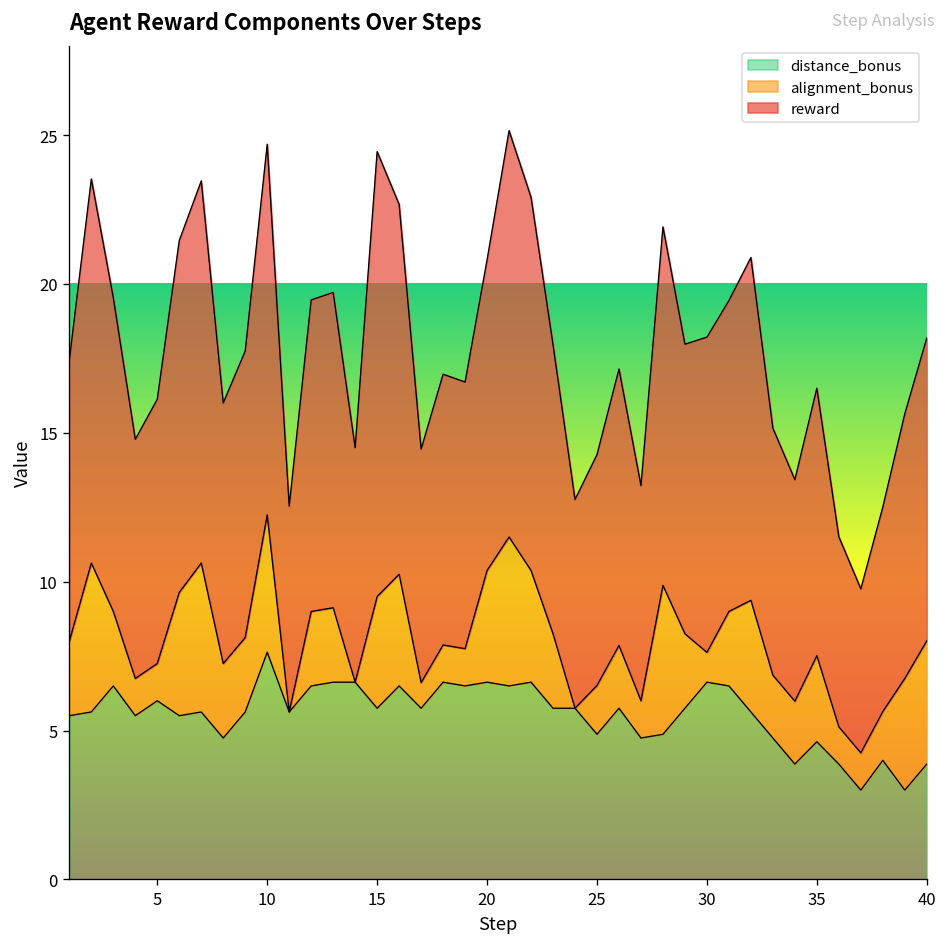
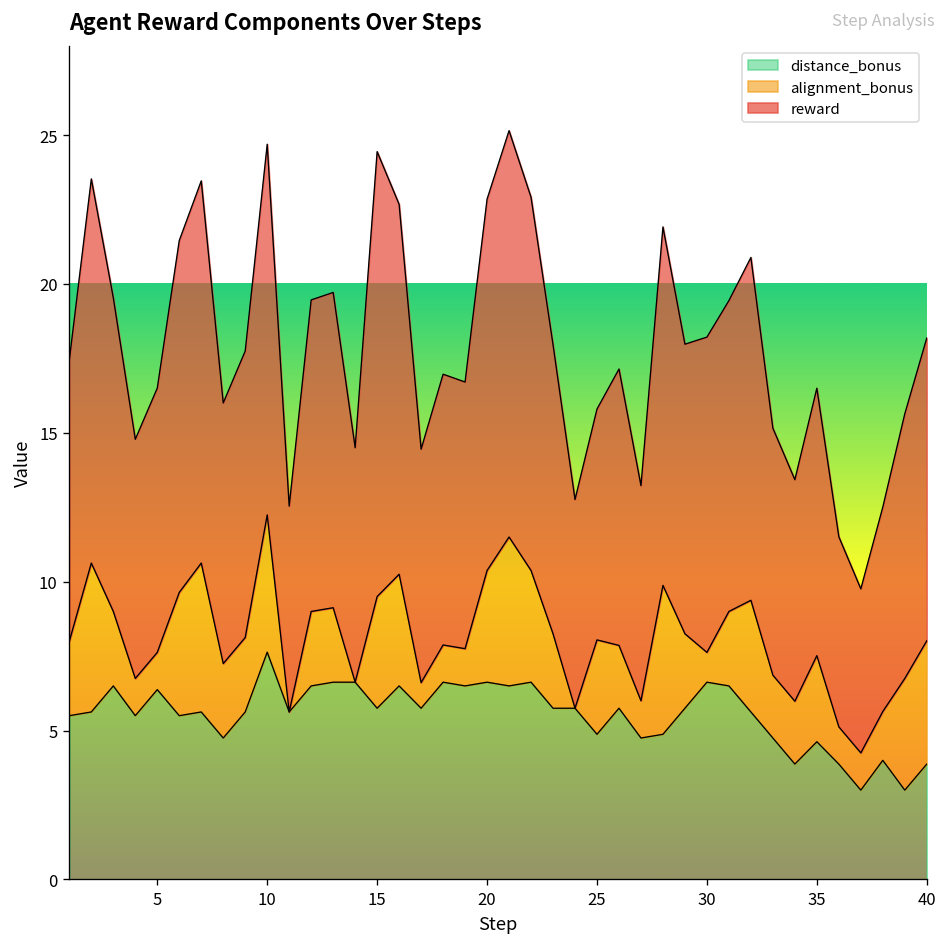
  {
    "distance_bonus": {
-     "5": 6.0,
+     "5": 6.4,
      "10": 7.6,
      "15": 5.8,
      "20": 6.6,
      "25": 4.9,
      "30": 6.6,
      "35": 4.6,
      "40": 3.9
    },
    "alignment_bonus": {
      "5": 1.3,
      "10": 4.6,
      "15": 3.8,
      "20": 3.8,
-     "25": 1.6,
+     "25": 3.2,
      "30": 1.0,
      "35": 2.9,
      "40": 4.1
    },
    "reward": {
      "5": 8.9,
      "10": 12.4,
      "15": 14.9,
-     "20": 10.4,
+     "20": 12.5,
      "25": 7.8,
      "30": 10.6,
      "35": 9.0,
      "40": 10.2
    }
  }
